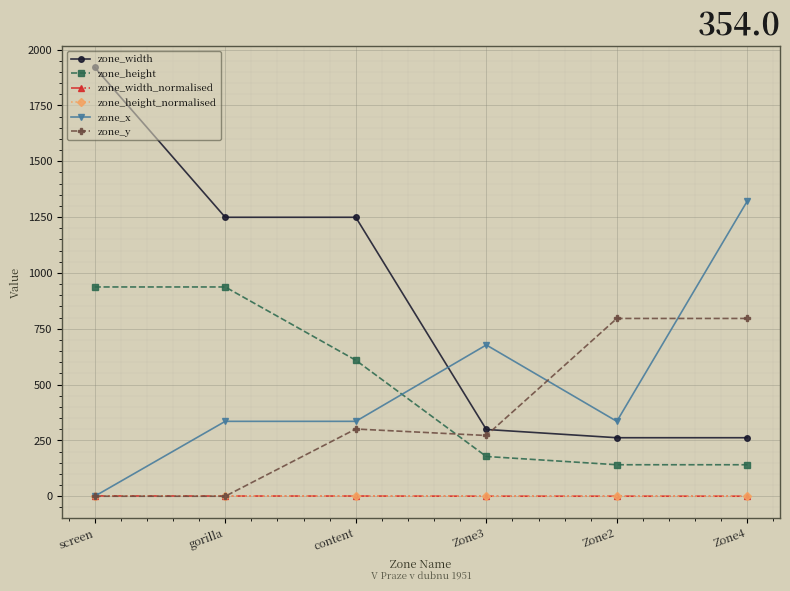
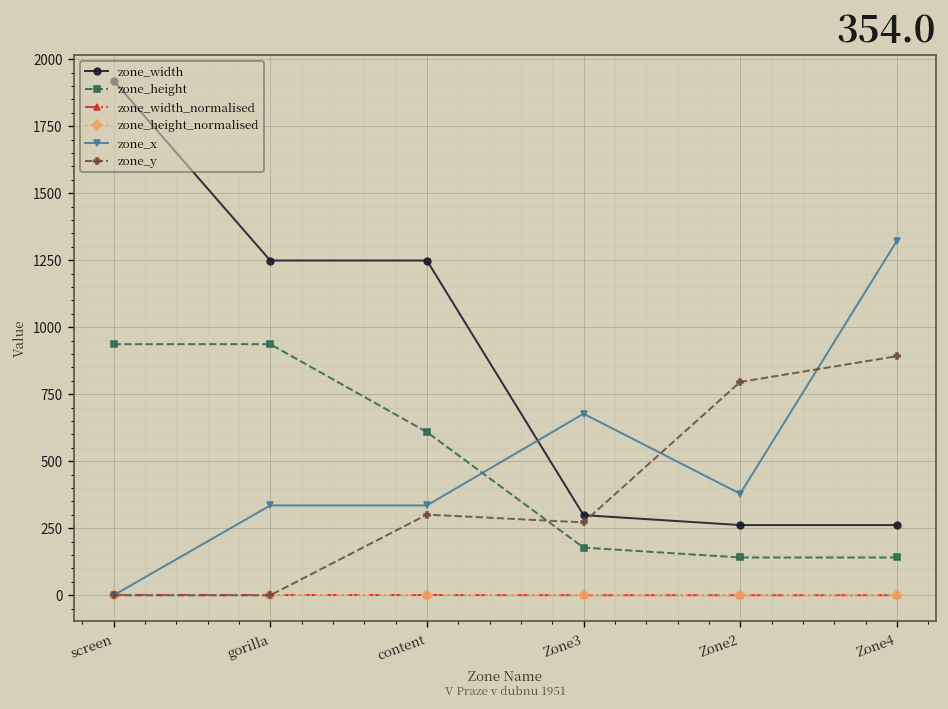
  {
    "zone_width": {
      "gorilla": 1250,
      "content": 1250,
      "Zone3": 300,
      "Zone2": 260,
      "Zone4": 260
    },
    "zone_height": {
      "screen": 940,
      "gorilla": 940,
      "content": 610,
      "Zone3": 180,
      "Zone2": 140,
      "Zone4": 140
    },
    "zone_height_normalised": {
      "content": 0,
      "Zone3": 0,
      "Zone2": 0,
      "Zone4": 0
    },
    "zone_x": {
      "gorilla": 340,
      "content": 340,
      "Zone3": 680,
-     "Zone2": 340,
+     "Zone2": 380,
      "Zone4": 1320
    },
    "zone_y": {
      "content": 300,
      "Zone3": 270,
      "Zone2": 800,
-     "Zone4": 800
+     "Zone4": 890
    }
  }
